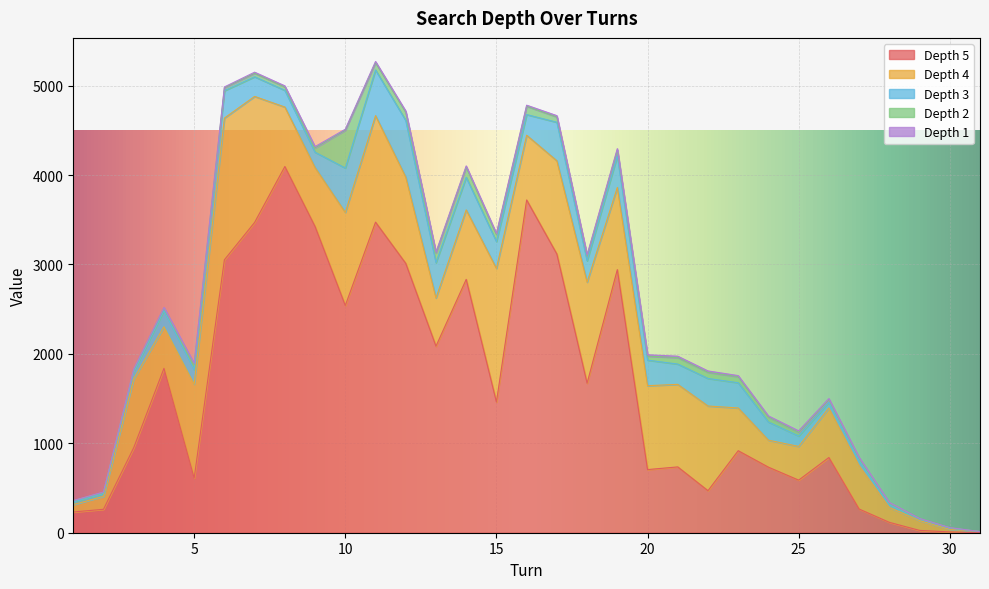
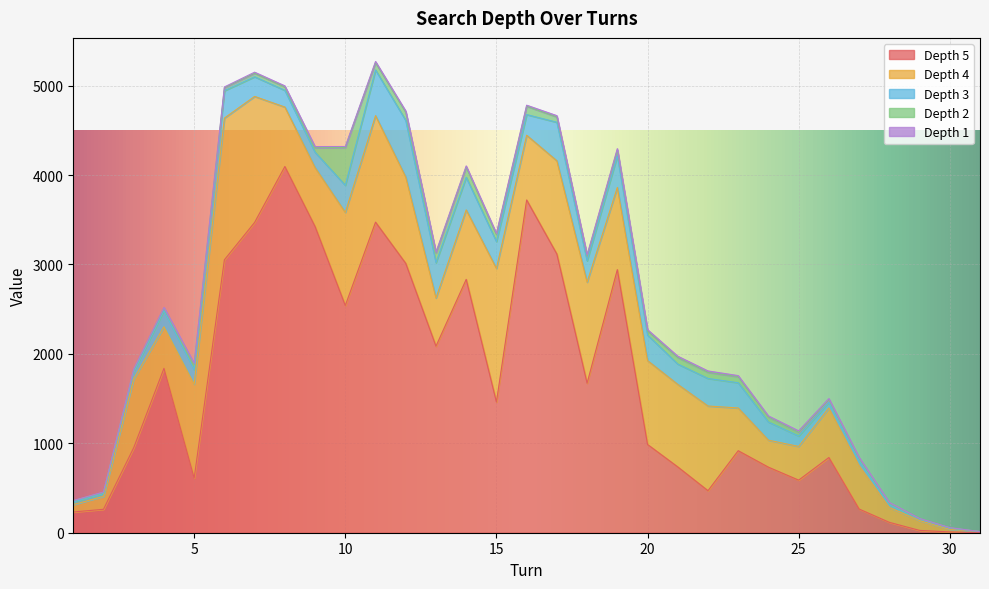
  {
    "Depth 5": {
      "5": 600,
      "10": 2500,
      "15": 1500,
-     "20": 700,
+     "20": 1000,
      "25": 600,
      "30": 0
    },
    "Depth 4": {
      "5": 1100,
      "10": 1000,
      "15": 1500,
      "20": 900,
      "25": 400
    },
    "Depth 3": {
      "5": 200,
-     "10": 500,
+     "10": 300,
      "15": 300,
      "20": 300,
      "25": 100
    }
  }
